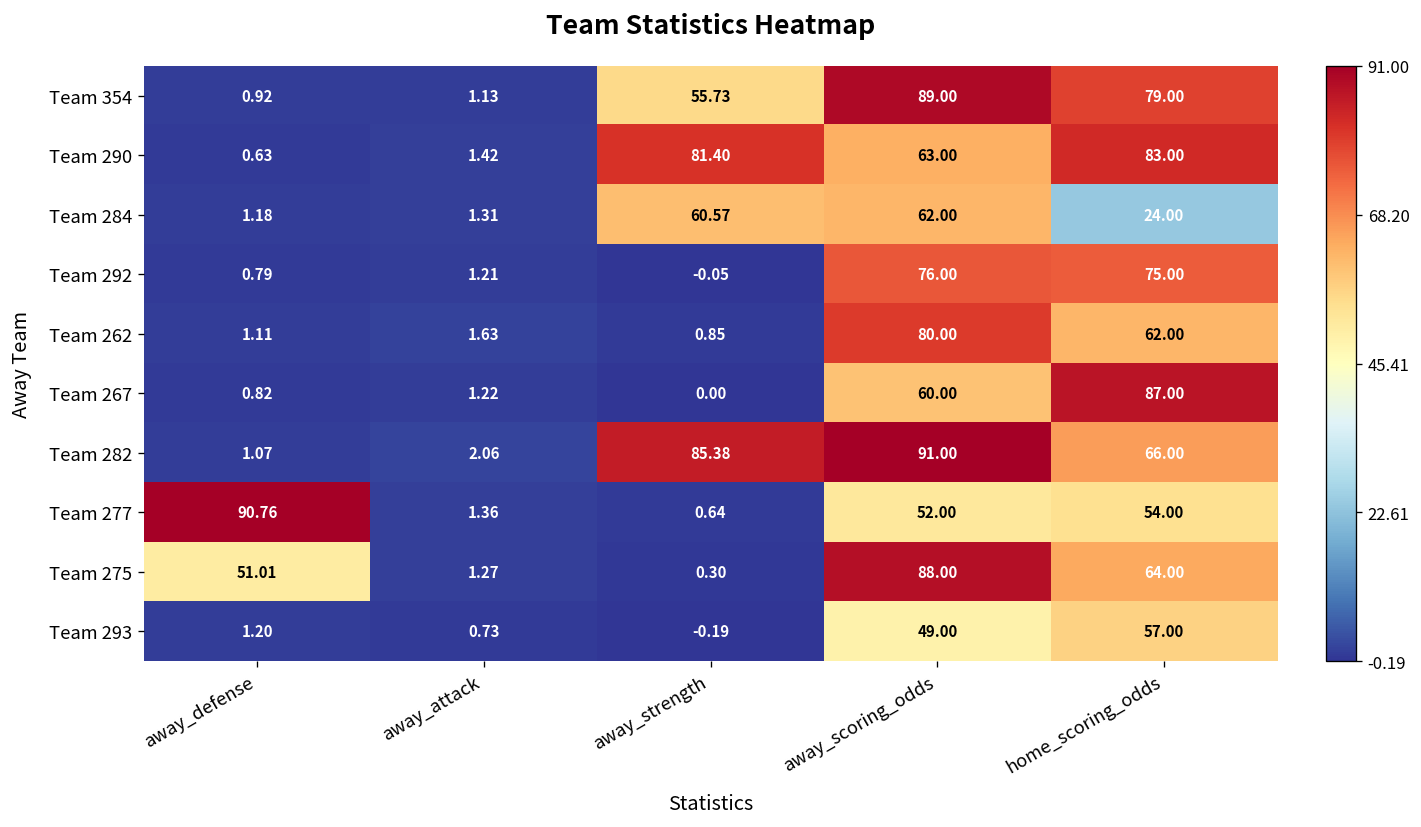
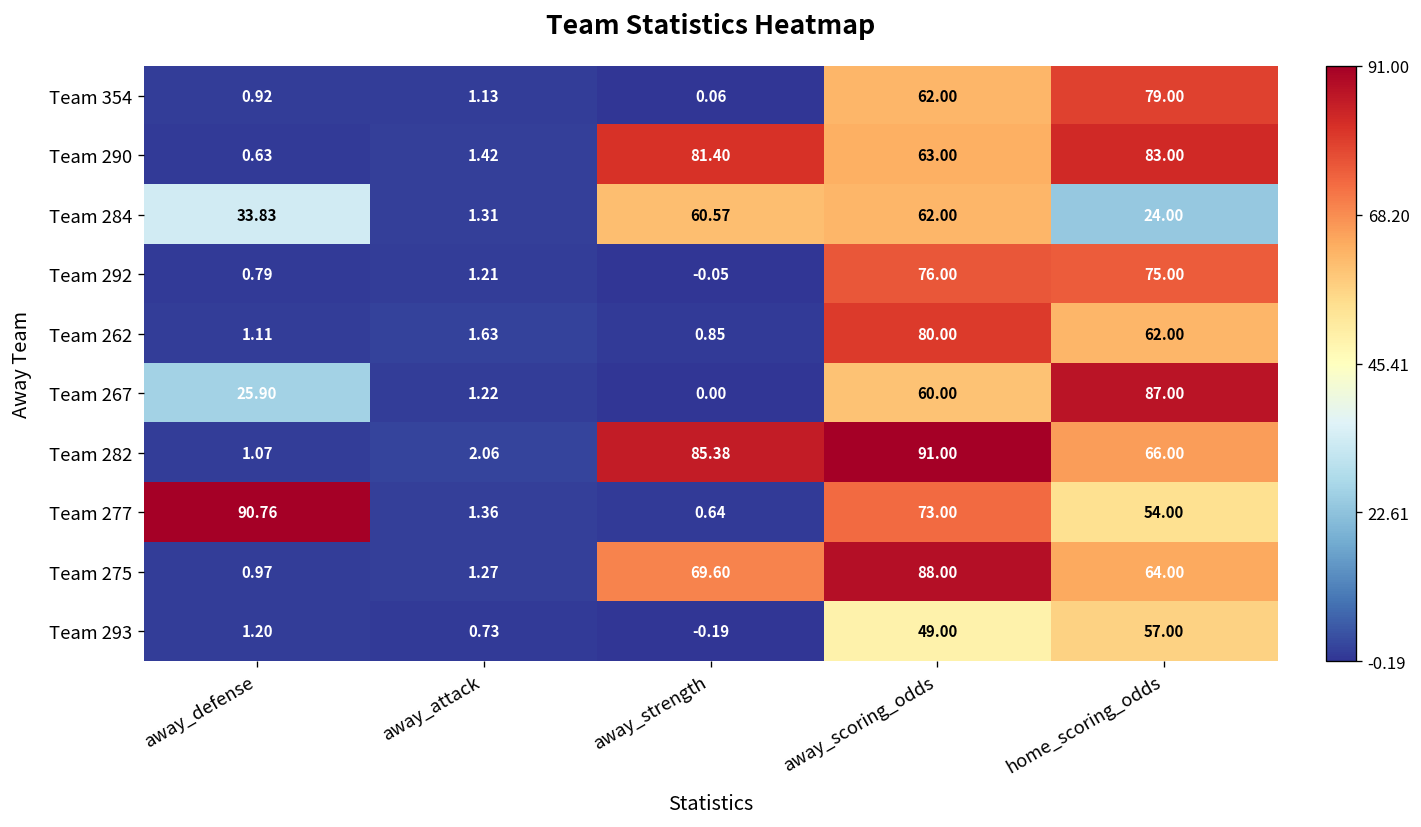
  {
    "Team 354": {
      "away_defense": 0.92,
      "away_attack": 1.13,
-     "away_strength": 55.73,
-     "away_scoring_odds": 89.00,
+     "away_strength": 0.06,
+     "away_scoring_odds": 62.00,
      "home_scoring_odds": 79.00
    },
    "Team 290": {
      "away_defense": 0.63,
      "away_attack": 1.42,
      "away_strength": 81.40,
      "away_scoring_odds": 63.00,
      "home_scoring_odds": 83.00
    },
    "Team 284": {
-     "away_defense": 1.18,
+     "away_defense": 33.83,
      "away_attack": 1.31,
      "away_strength": 60.57,
      "away_scoring_odds": 62.00,
      "home_scoring_odds": 24.00
    },
    "Team 292": {
      "away_defense": 0.79,
      "away_attack": 1.21,
      "away_strength": -0.05,
      "away_scoring_odds": 76.00,
      "home_scoring_odds": 75.00
    },
    "Team 262": {
      "away_defense": 1.11,
      "away_attack": 1.63,
      "away_strength": 0.85,
      "away_scoring_odds": 80.00,
      "home_scoring_odds": 62.00
    },
    "Team 267": {
-     "away_defense": 0.82,
+     "away_defense": 25.90,
      "away_attack": 1.22,
      "away_strength": 0.00,
      "away_scoring_odds": 60.00,
      "home_scoring_odds": 87.00
    },
    "Team 282": {
      "away_defense": 1.07,
      "away_attack": 2.06,
      "away_strength": 85.38,
      "away_scoring_odds": 91.00,
      "home_scoring_odds": 66.00
    },
    "Team 277": {
      "away_defense": 90.76,
      "away_attack": 1.36,
      "away_strength": 0.64,
-     "away_scoring_odds": 52.00,
+     "away_scoring_odds": 73.00,
      "home_scoring_odds": 54.00
    },
    "Team 275": {
-     "away_defense": 51.01,
+     "away_defense": 0.97,
      "away_attack": 1.27,
-     "away_strength": 0.30,
+     "away_strength": 69.60,
      "away_scoring_odds": 88.00,
      "home_scoring_odds": 64.00
    },
    "Team 293": {
      "away_defense": 1.20,
      "away_attack": 0.73,
      "away_strength": -0.19,
      "away_scoring_odds": 49.00,
      "home_scoring_odds": 57.00
    }
  }
